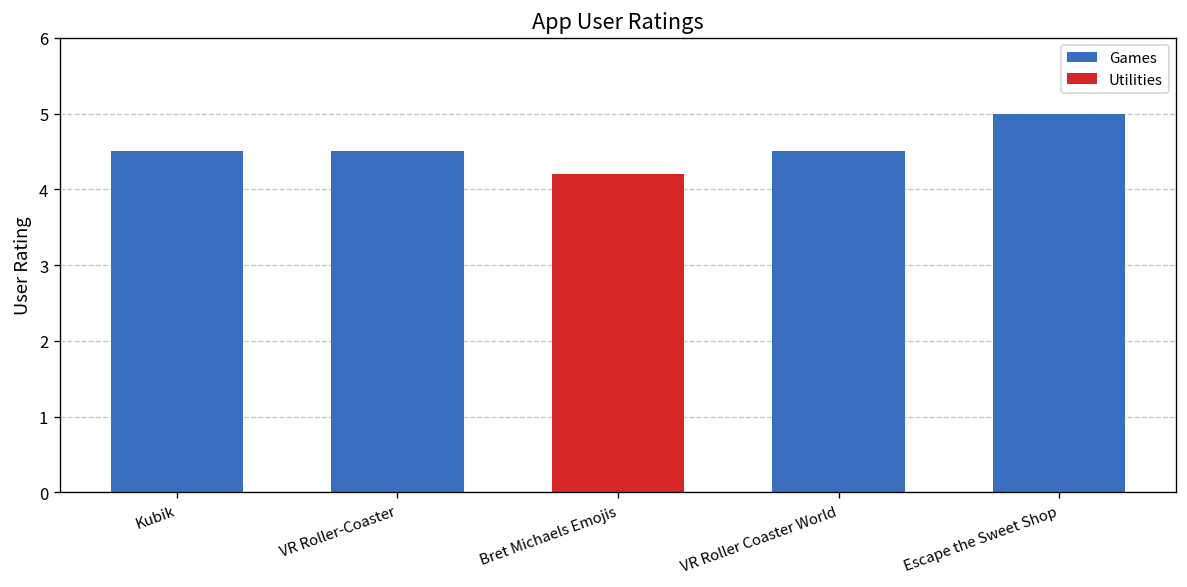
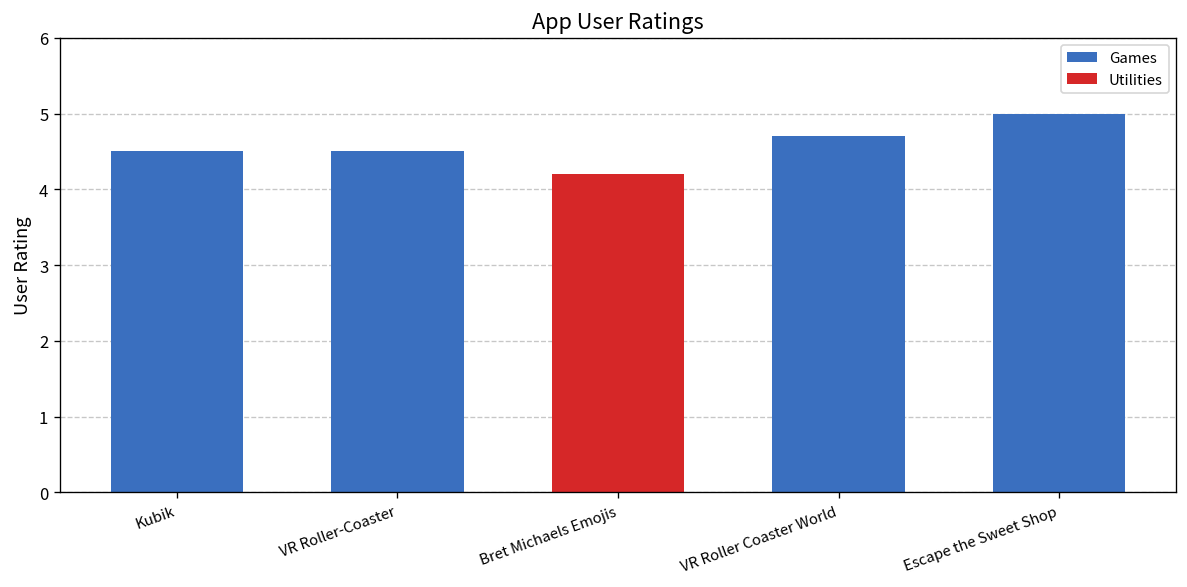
  {
    "Games": {
      "Kubik": 4.5,
      "VR Roller-Coaster": 4.5,
-     "VR Roller Coaster World": 4.5,
+     "VR Roller Coaster World": 4.7,
      "Escape the Sweet Shop": 5.0
    },
    "Utilities": {
      "Bret Michaels Emojis": 4.2
    }
  }
